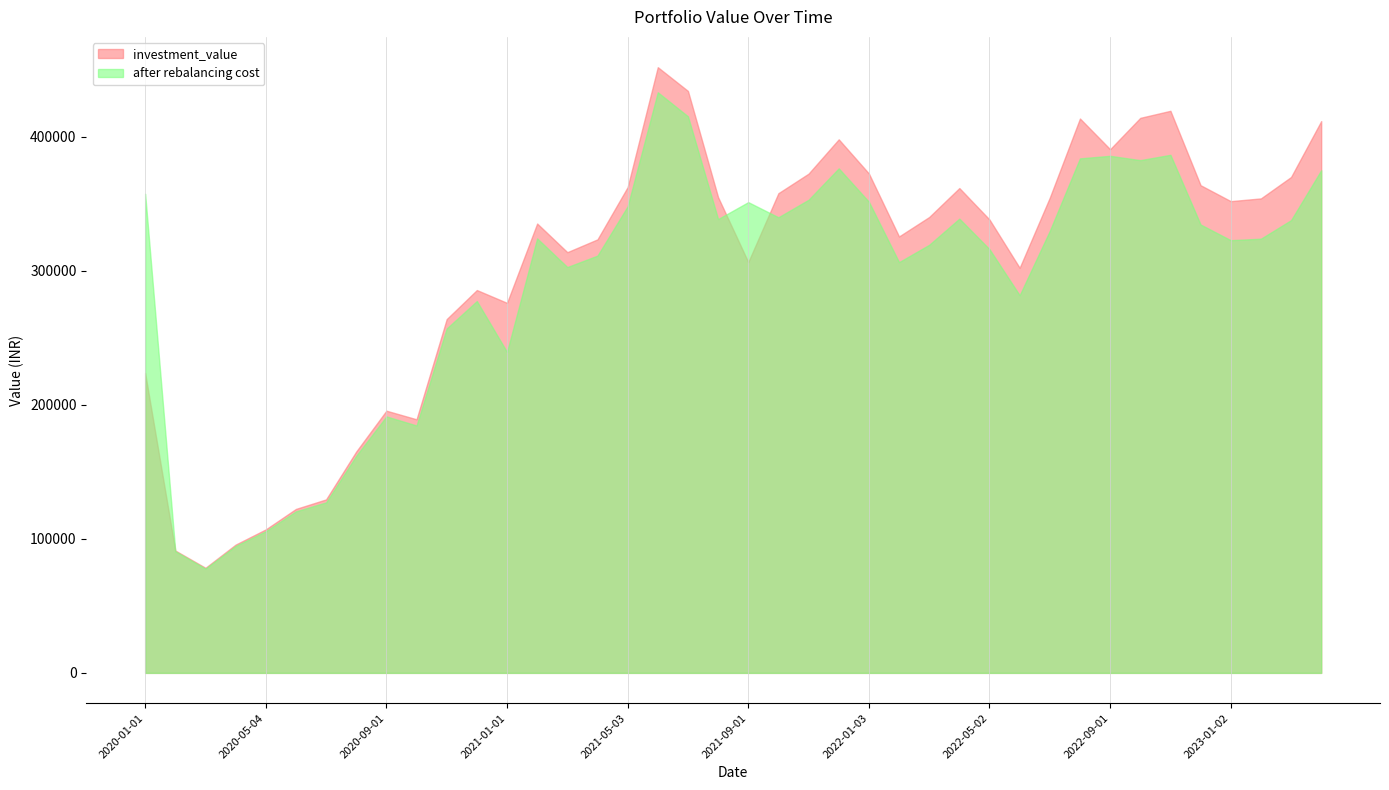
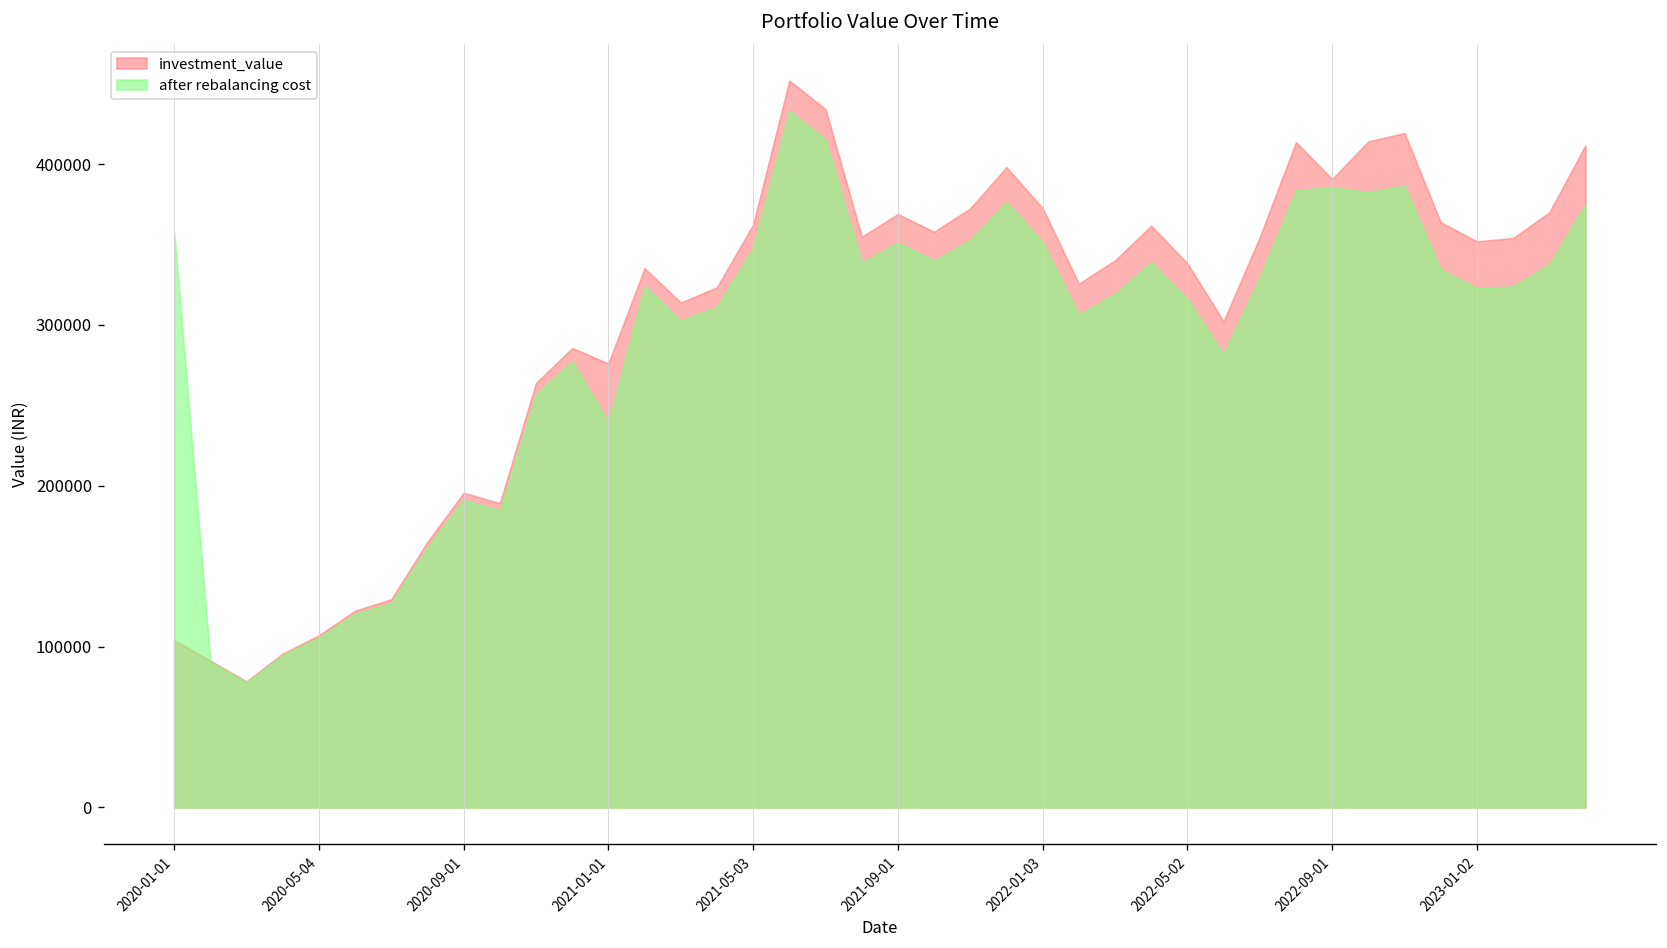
  {
    "investment_value": {
-     "2020-01-01": 224000,
+     "2020-01-01": 104000,
      "2020-09-01": 196000,
      "2021-01-01": 276000,
      "2021-05-03": 362000,
-     "2021-09-01": 306000,
+     "2021-09-01": 369000,
      "2022-01-03": 373000,
      "2022-05-02": 338000,
      "2022-09-01": 391000,
      "2023-01-02": 352000
    },
    "after rebalancing cost": {
      "2020-01-01": 357000,
      "2020-09-01": 191000,
      "2021-01-01": 239000,
      "2021-05-03": 348000,
      "2021-09-01": 351000,
      "2022-01-03": 351000,
      "2022-05-02": 316000,
      "2022-09-01": 386000,
      "2023-01-02": 323000
    }
  }
